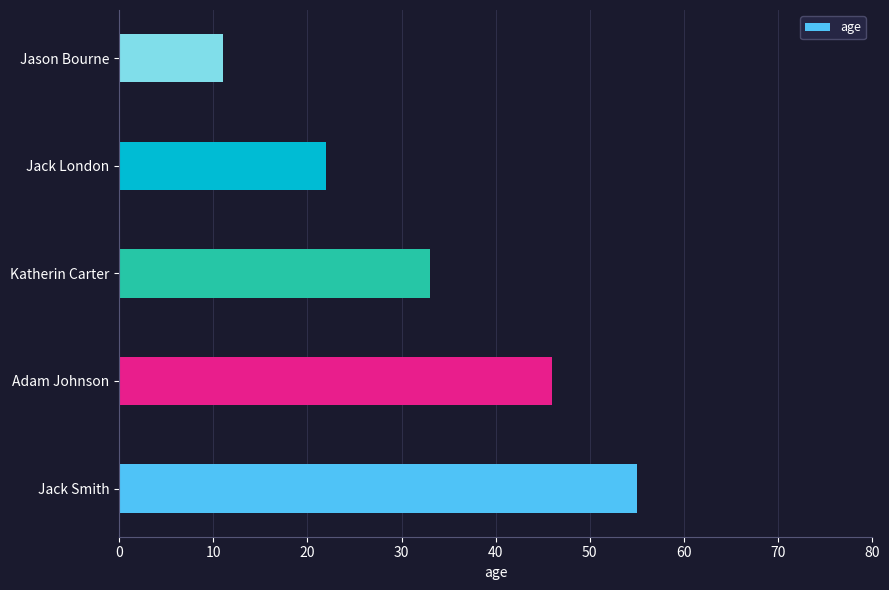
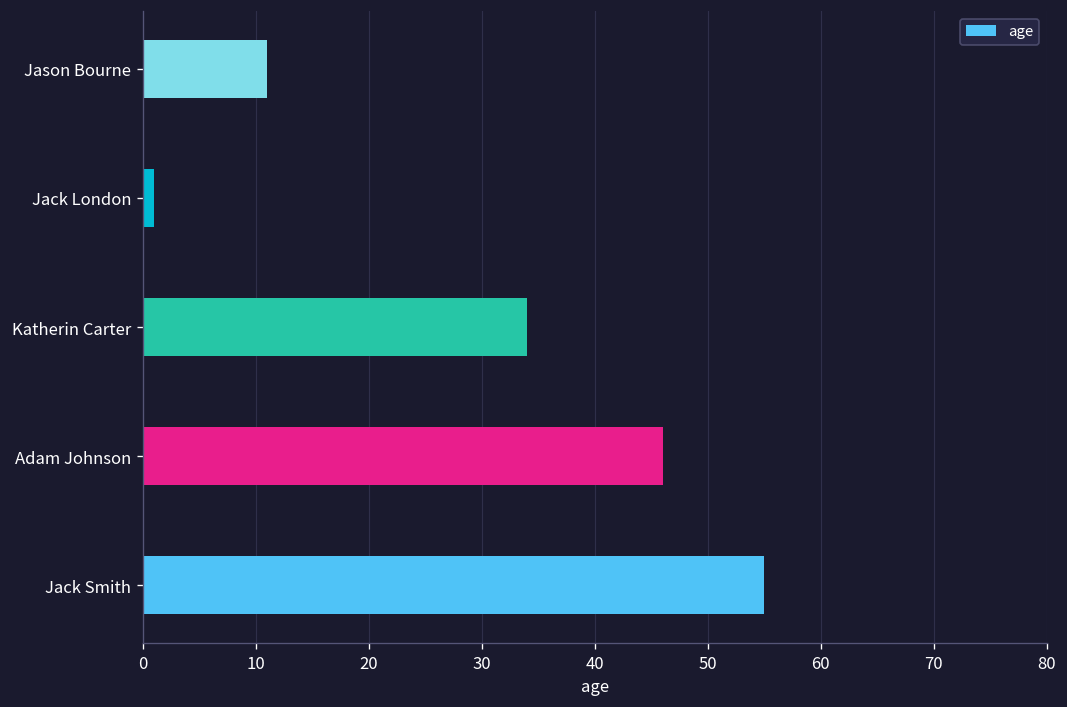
  {
    "Jason Bourne": 11,
-   "Jack London": 22,
-   "Katherin Carter": 33,
+   "Jack London": 1,
+   "Katherin Carter": 34,
    "Adam Johnson": 46,
    "Jack Smith": 55
  }
